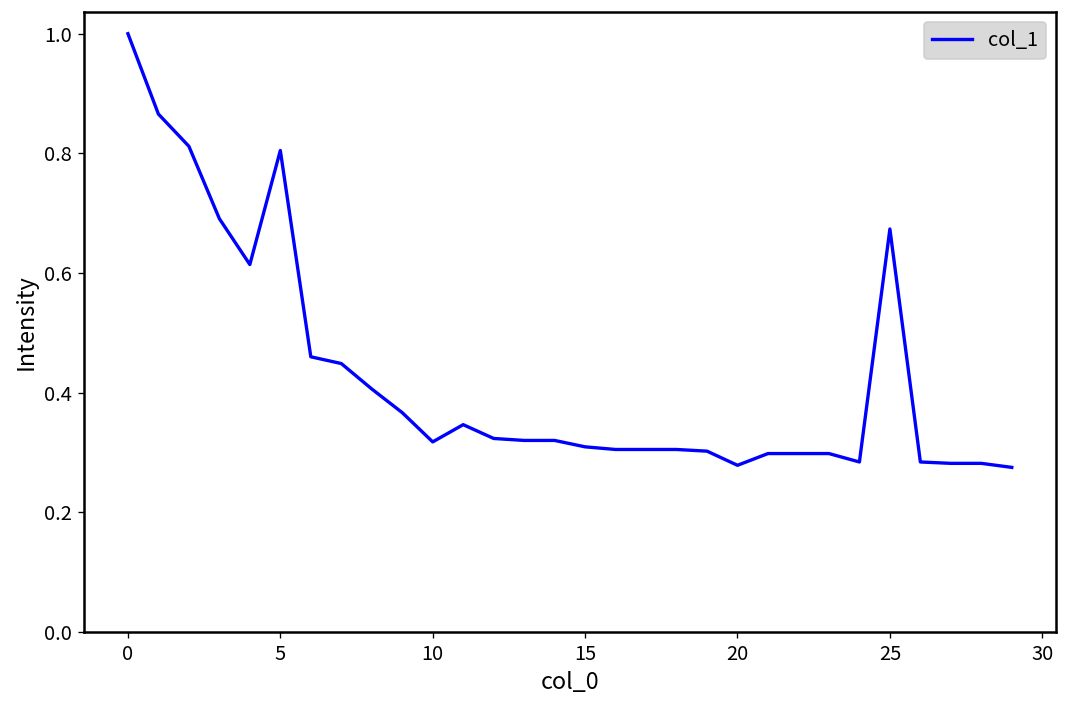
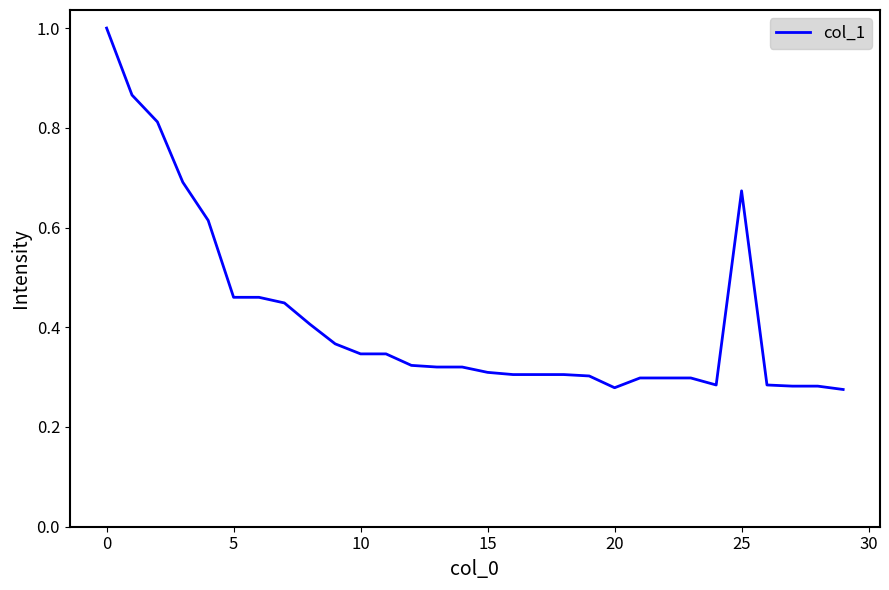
  {
    "0": 1.00,
-   "5": 0.80,
-   "10": 0.32,
+   "5": 0.46,
+   "10": 0.35,
    "15": 0.31,
    "20": 0.28,
    "25": 0.67
  }
